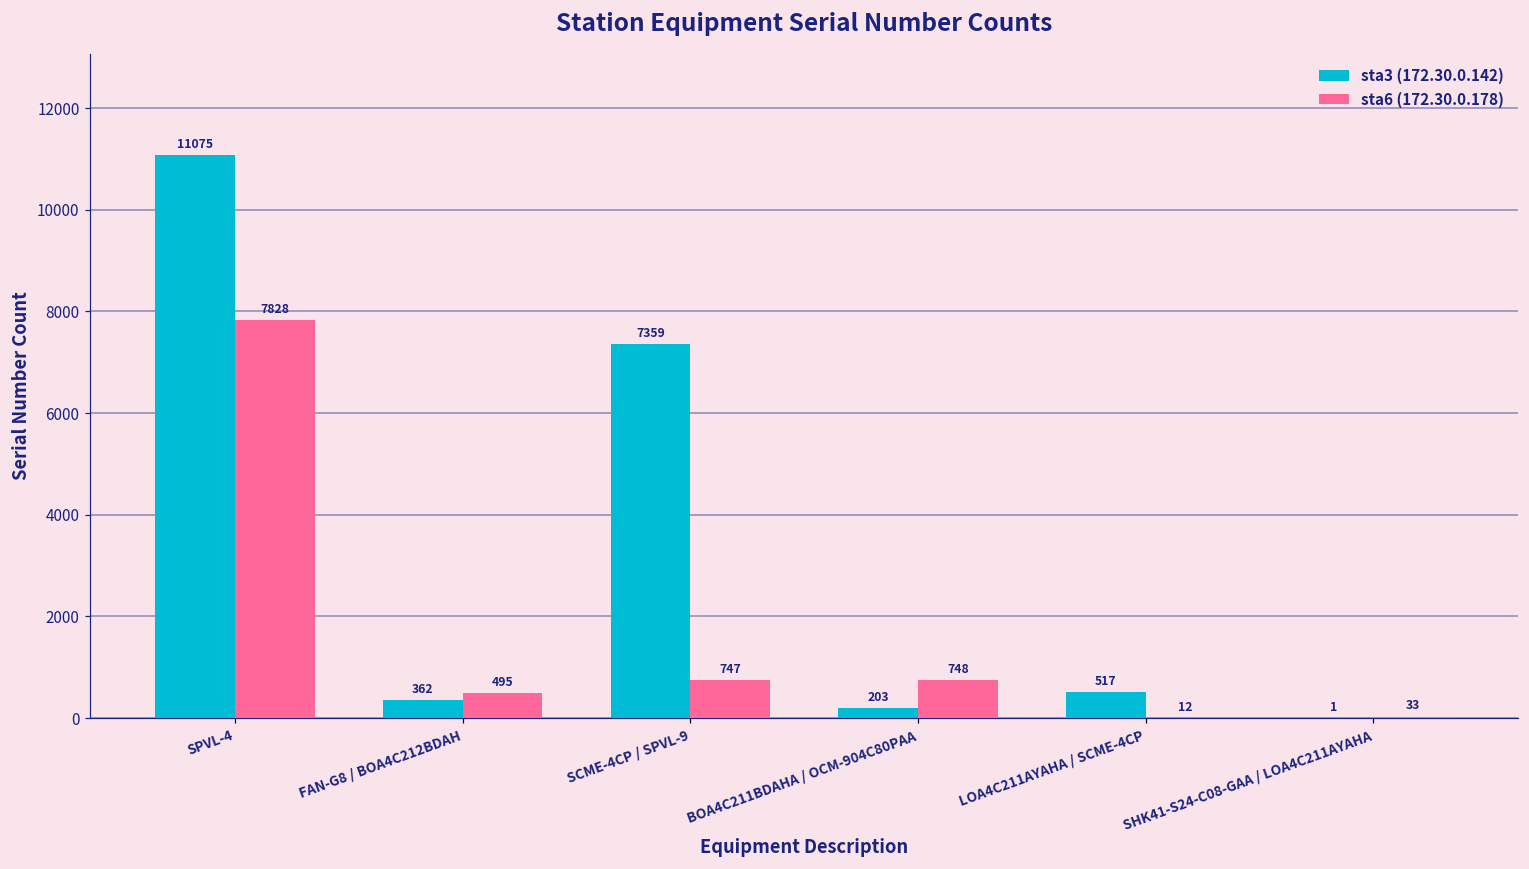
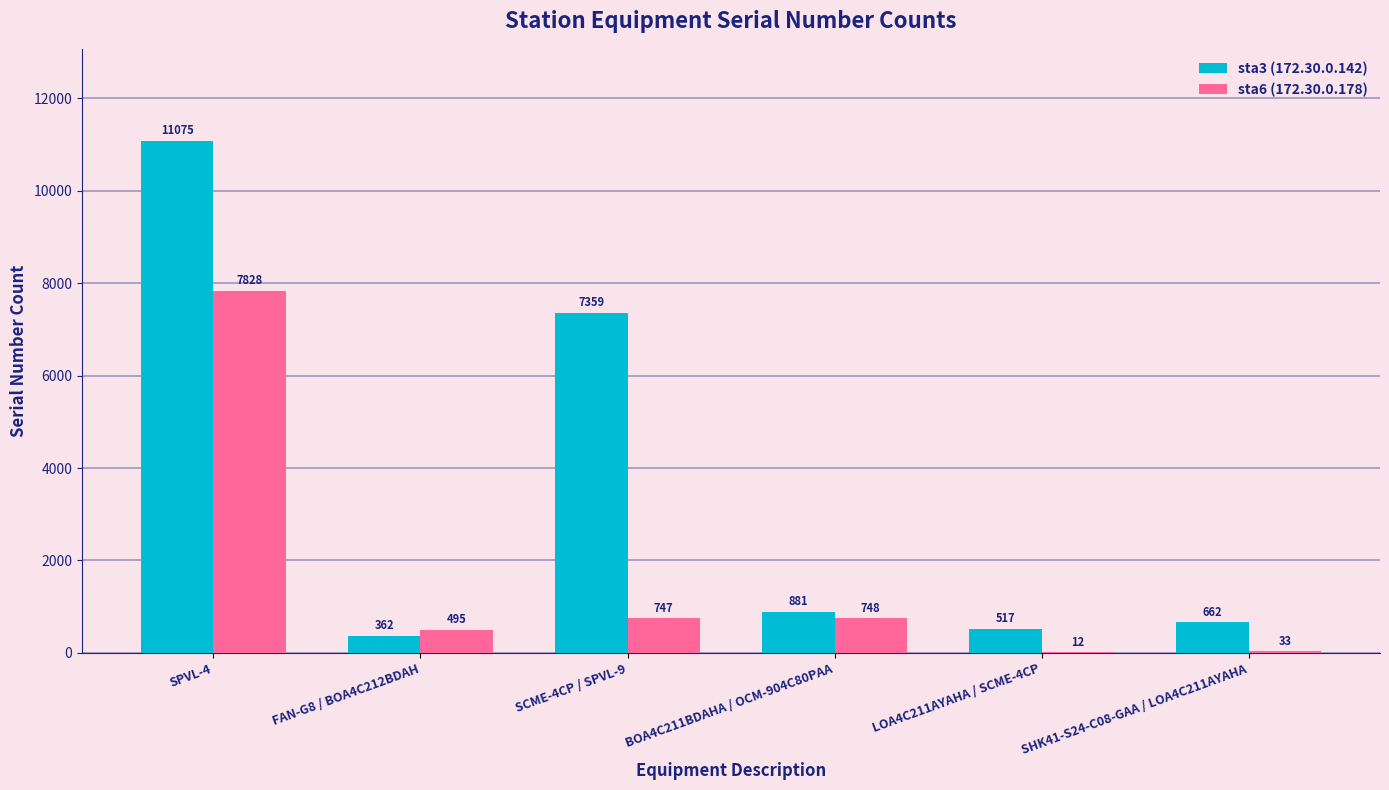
  {
    "sta3 (172.30.0.142)": {
      "SPVL-4": 11075,
      "FAN-G8 / BOA4C212BDAH": 362,
      "SCME-4CP / SPVL-9": 7359,
-     "BOA4C211BDAHA / OCM-904C80PAA": 203,
+     "BOA4C211BDAHA / OCM-904C80PAA": 881,
      "LOA4C211AYAHA / SCME-4CP": 517,
-     "SHK41-S24-C08-GAA / LOA4C211AYAHA": 1
+     "SHK41-S24-C08-GAA / LOA4C211AYAHA": 662
    },
    "sta6 (172.30.0.178)": {
      "SPVL-4": 7828,
      "FAN-G8 / BOA4C212BDAH": 495,
      "SCME-4CP / SPVL-9": 747,
      "BOA4C211BDAHA / OCM-904C80PAA": 748,
      "LOA4C211AYAHA / SCME-4CP": 12,
      "SHK41-S24-C08-GAA / LOA4C211AYAHA": 33
    }
  }
